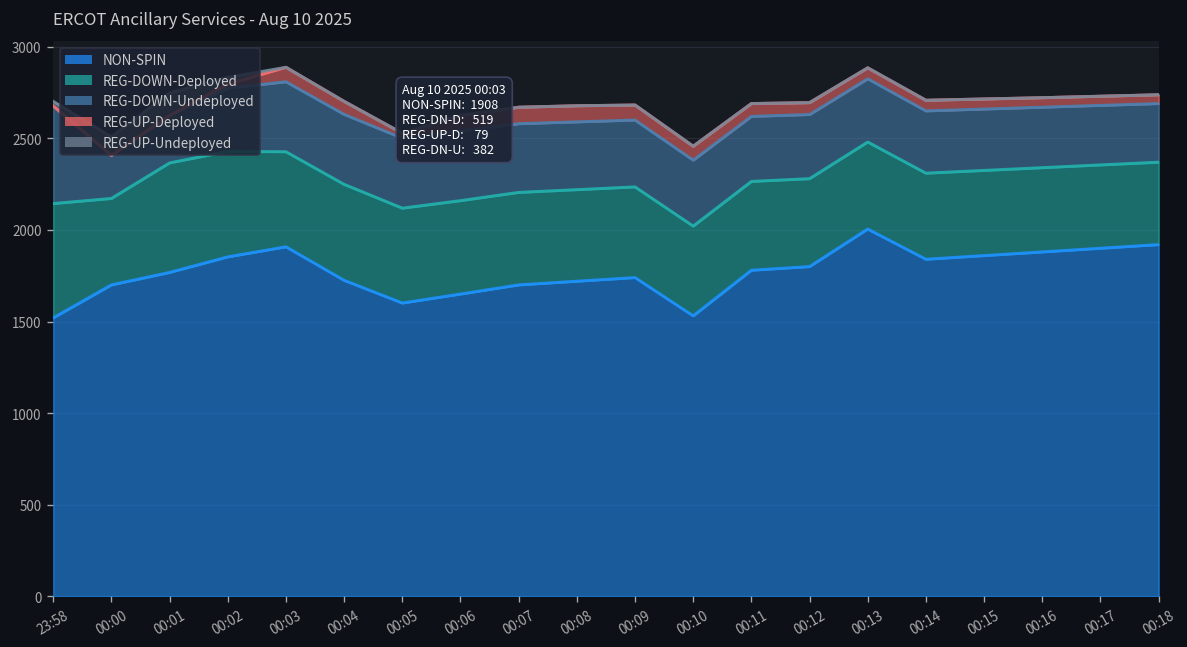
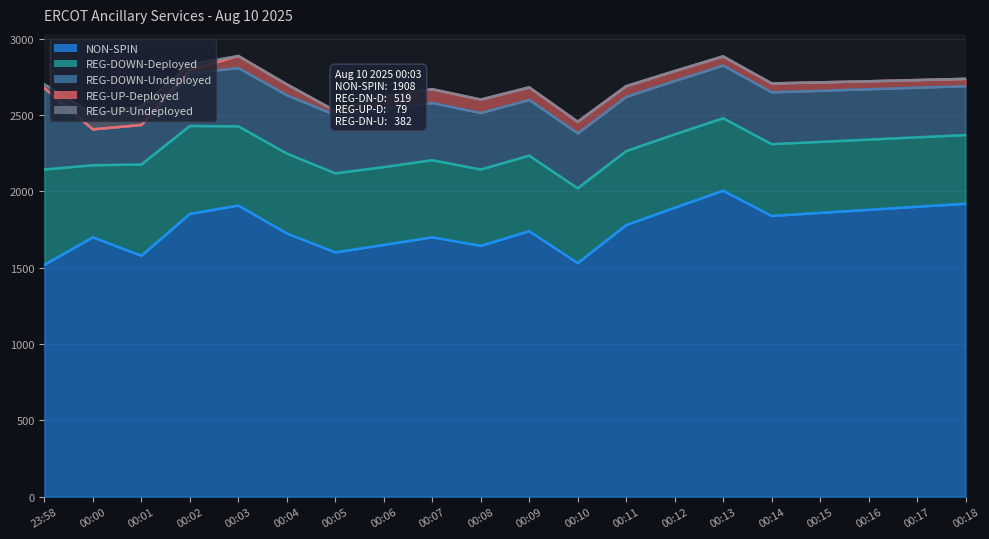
  {
    "NON-SPIN": {
      "23:58": 1520,
      "00:00": 1700,
-     "00:01": 1770,
+     "00:01": 1580,
      "00:02": 1850,
      "00:03": 1910,
      "00:04": 1730,
      "00:05": 1600,
      "00:06": 1650,
      "00:07": 1700,
-     "00:08": 1720,
+     "00:08": 1640,
      "00:09": 1740,
      "00:10": 1530,
      "00:11": 1780,
-     "00:12": 1800,
+     "00:12": 1890,
      "00:13": 2010,
      "00:14": 1840,
      "00:15": 1860,
      "00:16": 1880,
      "00:17": 1900,
      "00:18": 1920
    }
  }
